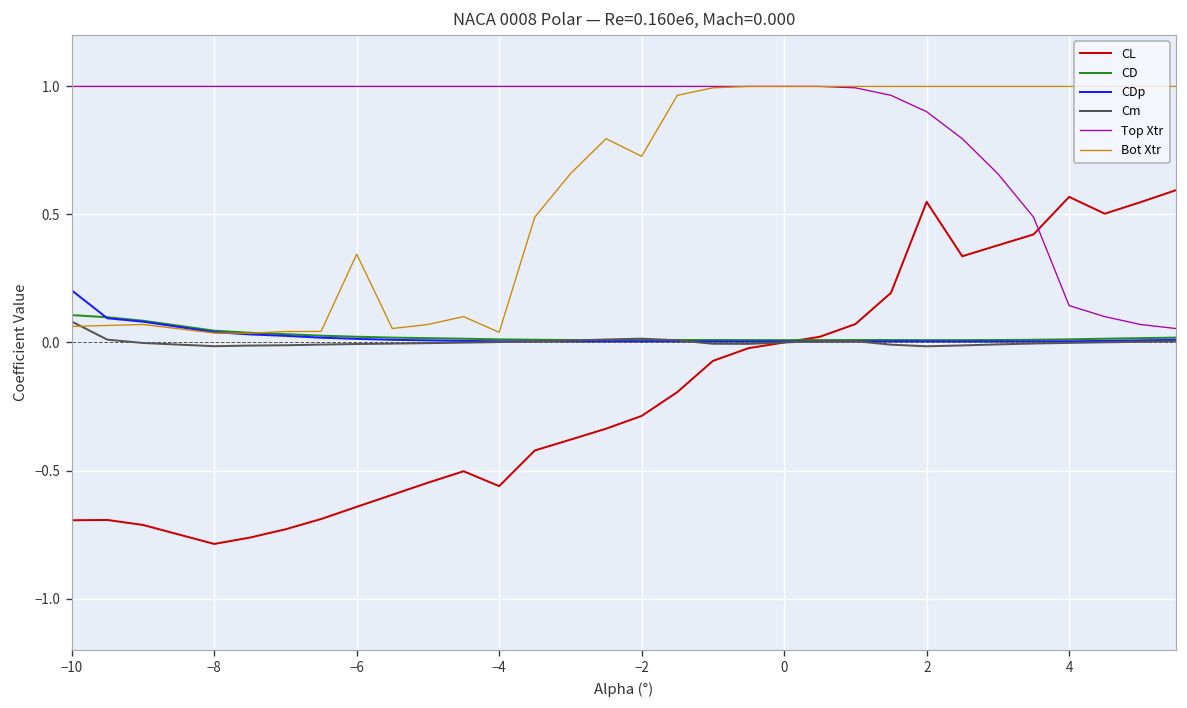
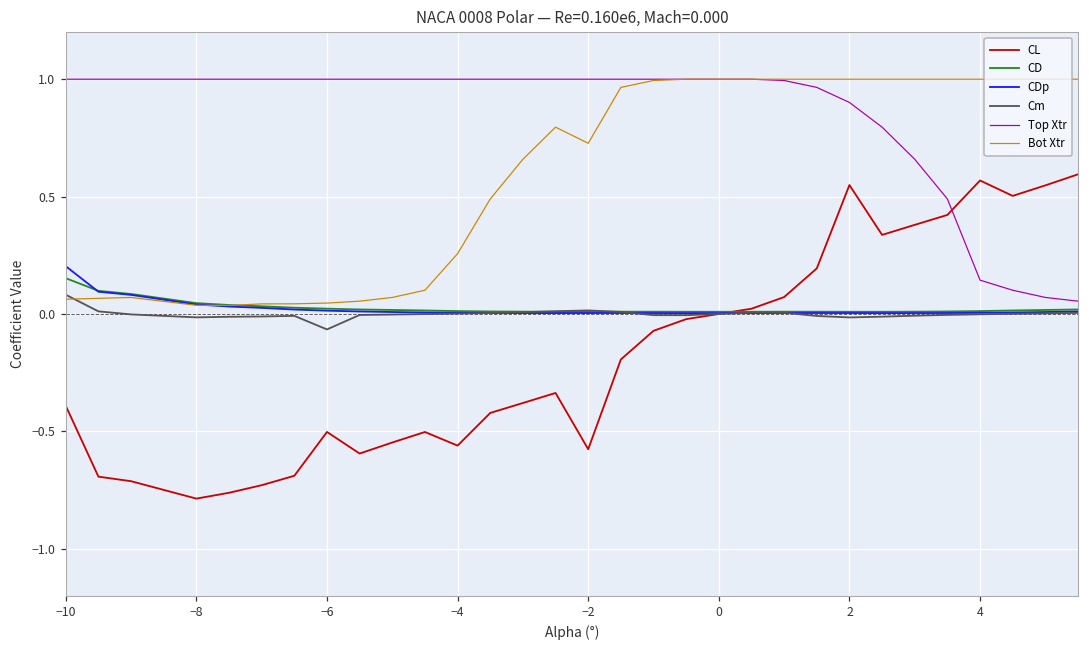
  {
    "CL": {
-     "−10": -0.69,
+     "−10": -0.39,
      "−8": -0.79,
-     "−6": -0.64,
+     "−6": -0.50,
      "−4": -0.56,
-     "−2": -0.29,
+     "−2": -0.58,
      "2": 0.55,
      "4": 0.57
    },
    "CD": {
-     "−10": 0.11
+     "−10": 0.15
    },
    "CDp": {
      "−10": 0.20
    },
    "Cm": {
      "−10": 0.08,
      "−8": -0.01,
-     "−6": -0.01,
+     "−6": -0.07,
      "2": -0.01
    },
    "Top Xtr": {
      "−10": 1.00,
      "−8": 1.00,
      "−6": 1.00,
      "−4": 1.00,
      "−2": 1.00,
      "2": 0.90,
      "4": 0.14
    },
    "Bot Xtr": {
      "−10": 0.06,
-     "−6": 0.34,
-     "−4": 0.04,
+     "−6": 0.05,
+     "−4": 0.26,
      "−2": 0.73,
      "2": 1.00,
      "4": 1.00
    }
  }
